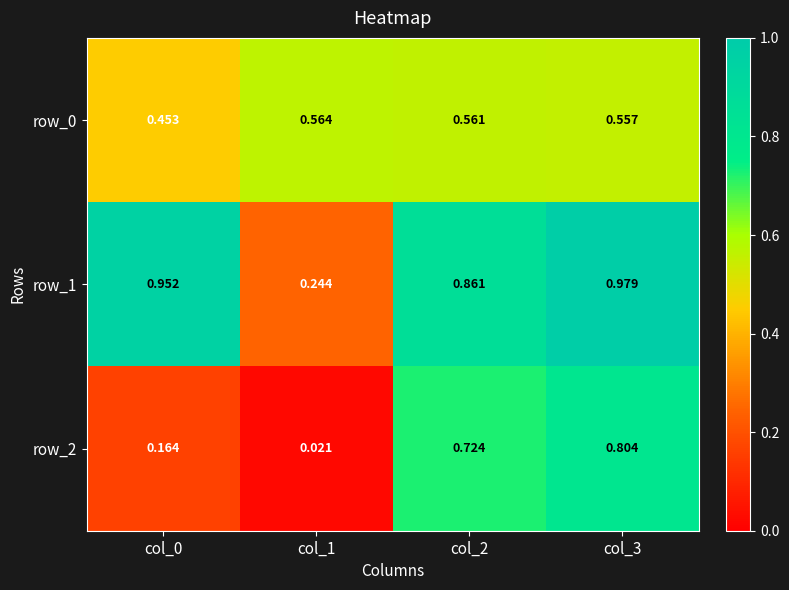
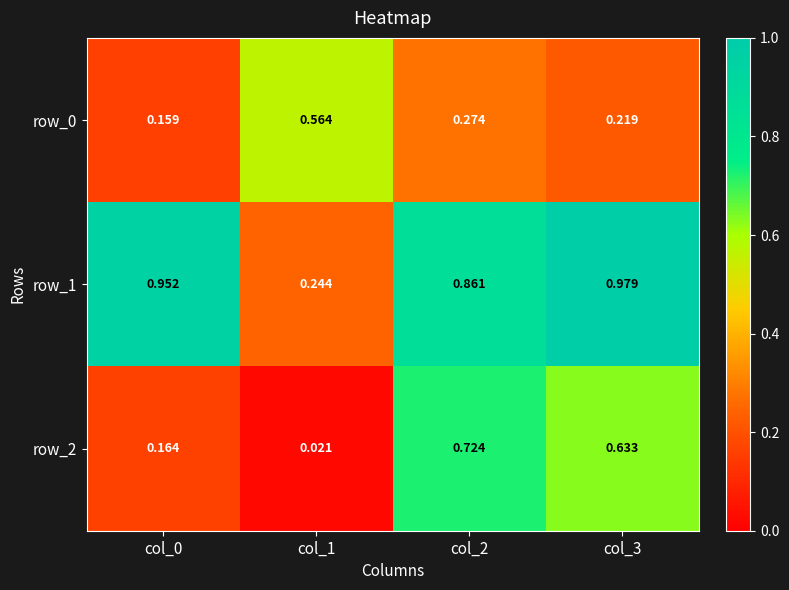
  {
    "row_0": {
-     "col_0": 0.453,
+     "col_0": 0.159,
      "col_1": 0.564,
-     "col_2": 0.561,
-     "col_3": 0.557
+     "col_2": 0.274,
+     "col_3": 0.219
    },
    "row_1": {
      "col_0": 0.952,
      "col_1": 0.244,
      "col_2": 0.861,
      "col_3": 0.979
    },
    "row_2": {
      "col_0": 0.164,
      "col_1": 0.021,
      "col_2": 0.724,
-     "col_3": 0.804
+     "col_3": 0.633
    }
  }
